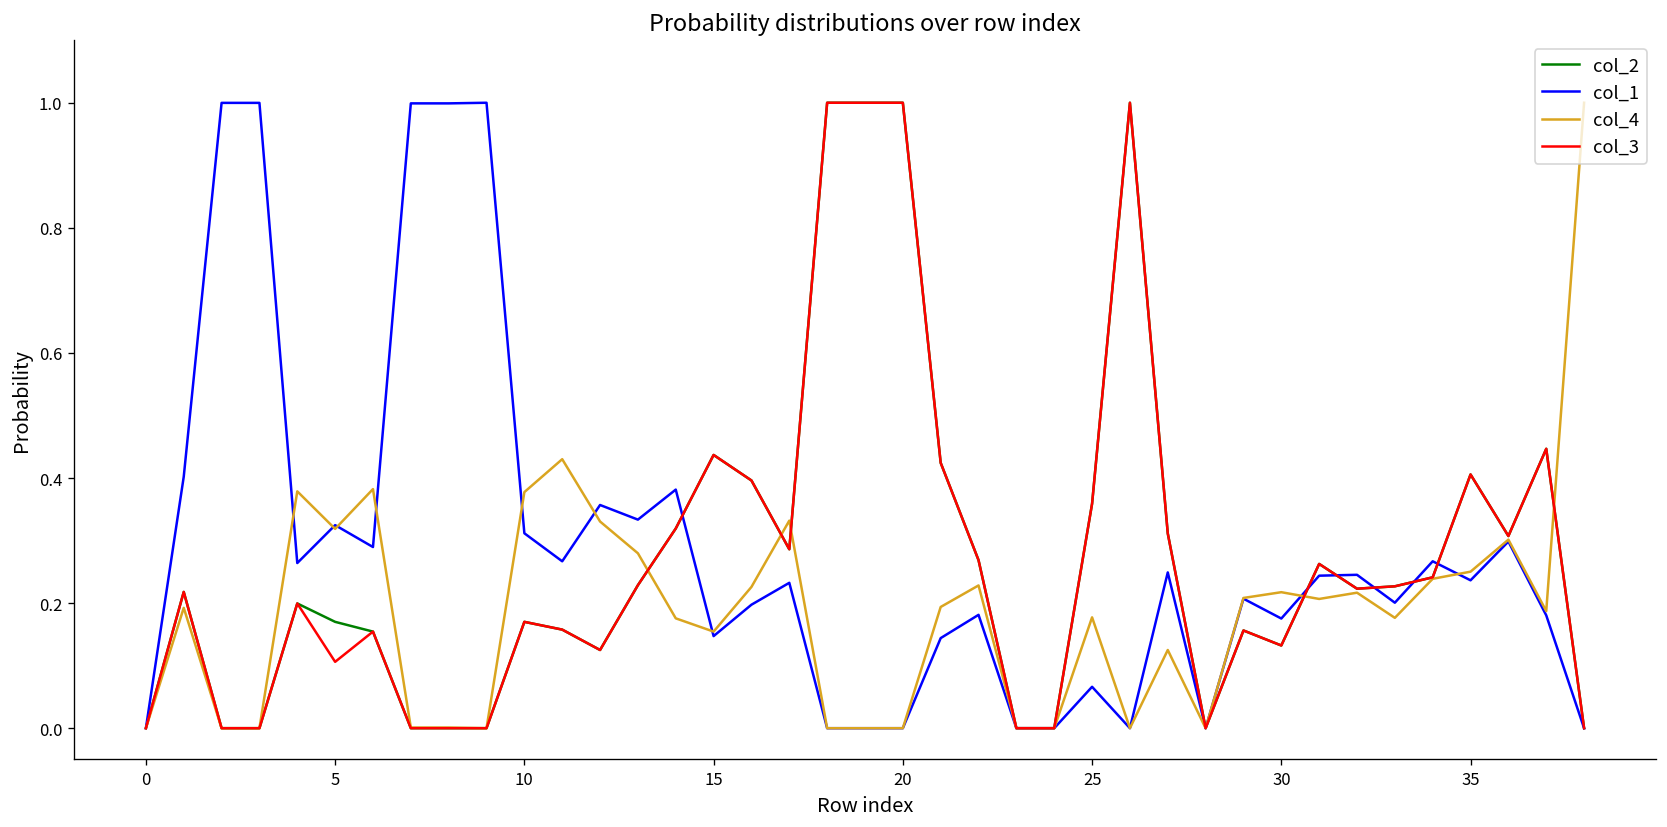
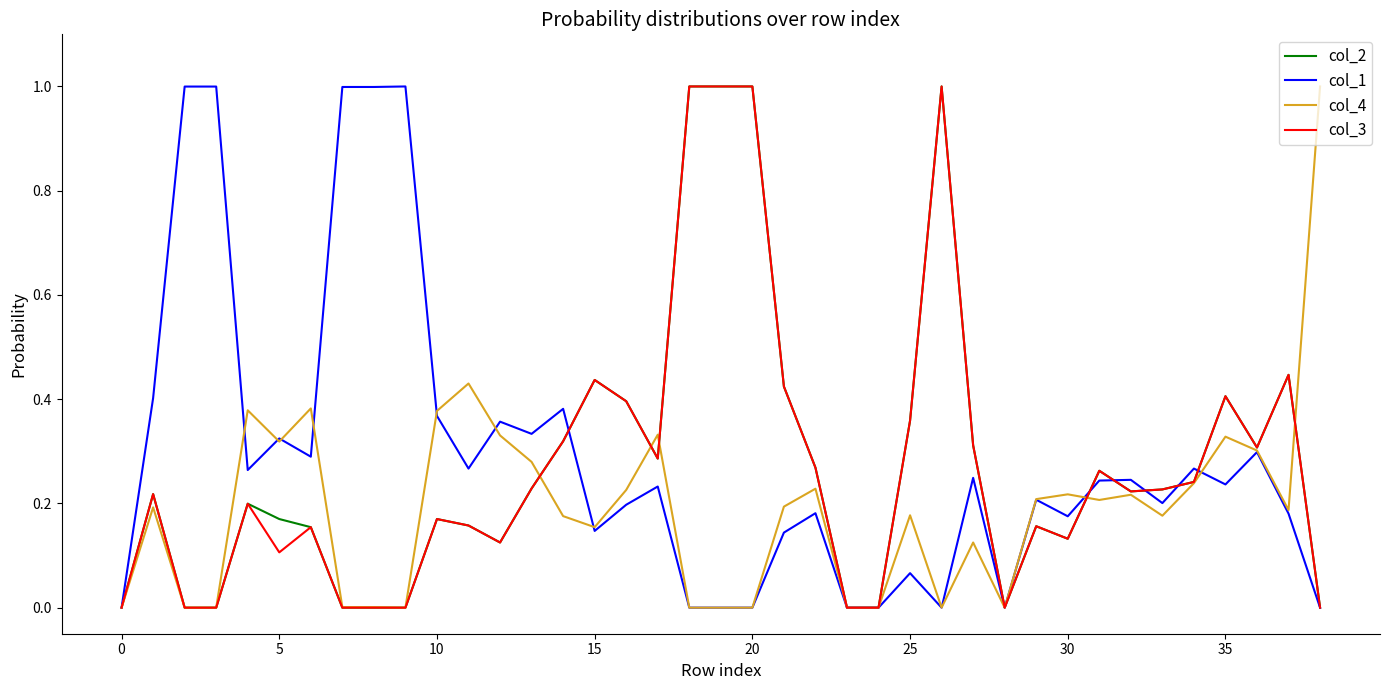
  {
    "col_2": {
      "5": 0.17
    },
    "col_1": {
      "5": 0.32,
-     "10": 0.31,
+     "10": 0.37,
      "15": 0.15,
      "25": 0.07,
      "30": 0.18,
      "35": 0.24
    },
    "col_4": {
      "5": 0.32,
      "10": 0.38,
      "15": 0.15,
      "25": 0.18,
      "30": 0.22,
-     "35": 0.25
+     "35": 0.33
    },
    "col_3": {
      "5": 0.11
    }
  }
